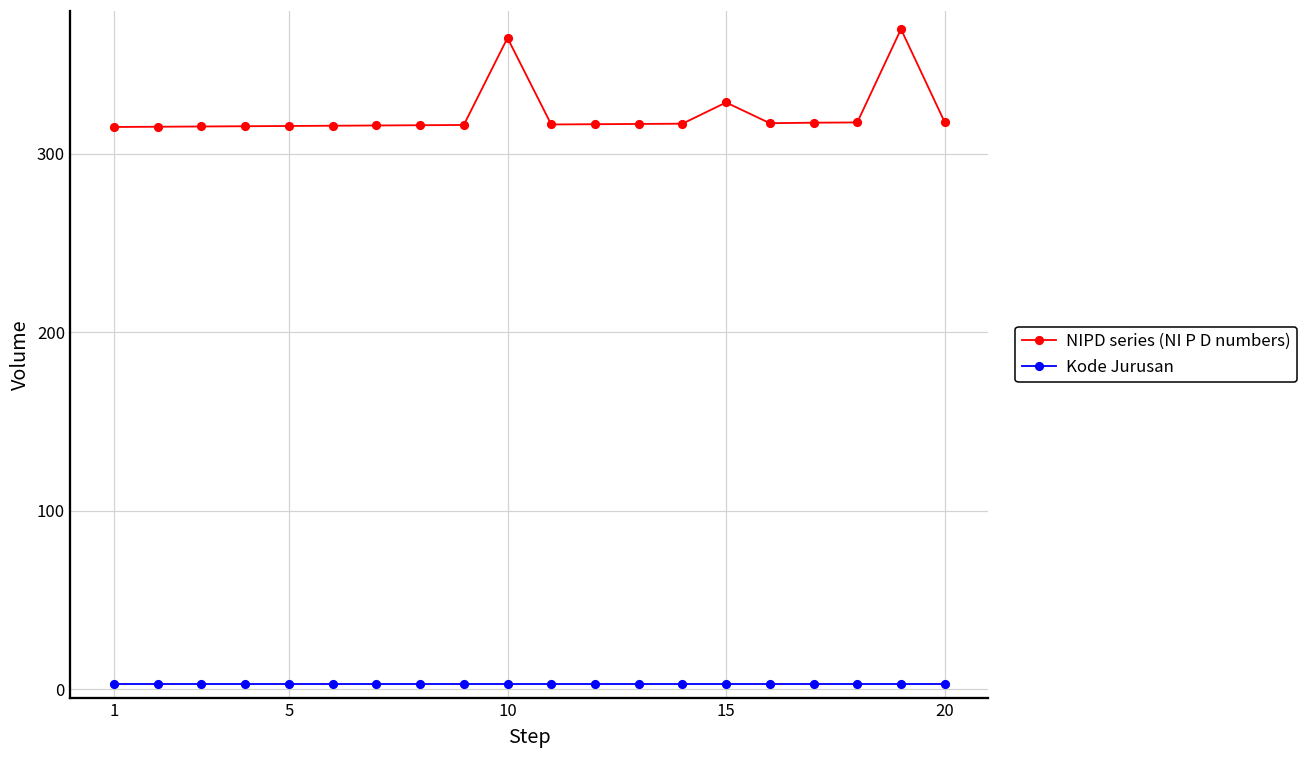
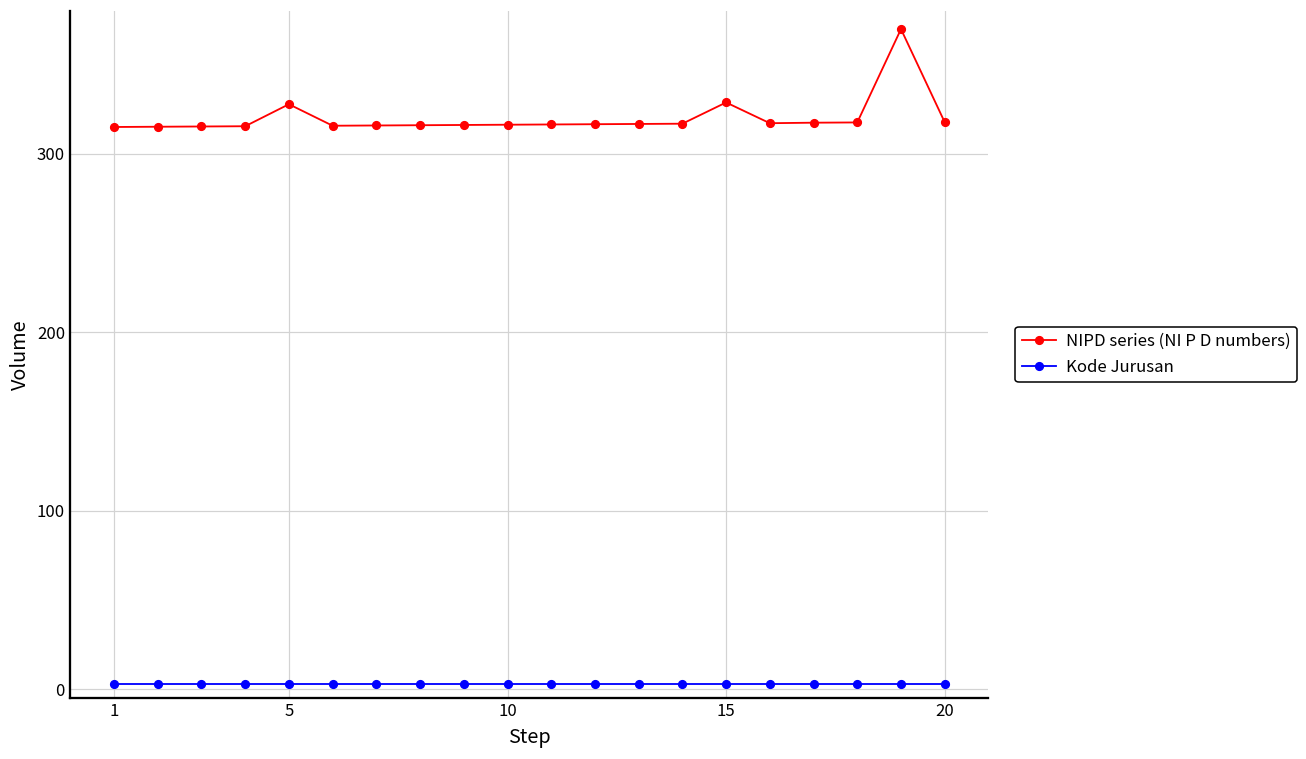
  {
    "NIPD series (NI P D numbers)": {
      "1": 315,
-     "5": 316,
-     "10": 365,
+     "5": 328,
+     "10": 316,
      "15": 329,
      "20": 318
    },
    "Kode Jurusan": {
      "1": 3,
      "5": 3,
      "10": 3,
      "15": 3,
      "20": 3
    }
  }
